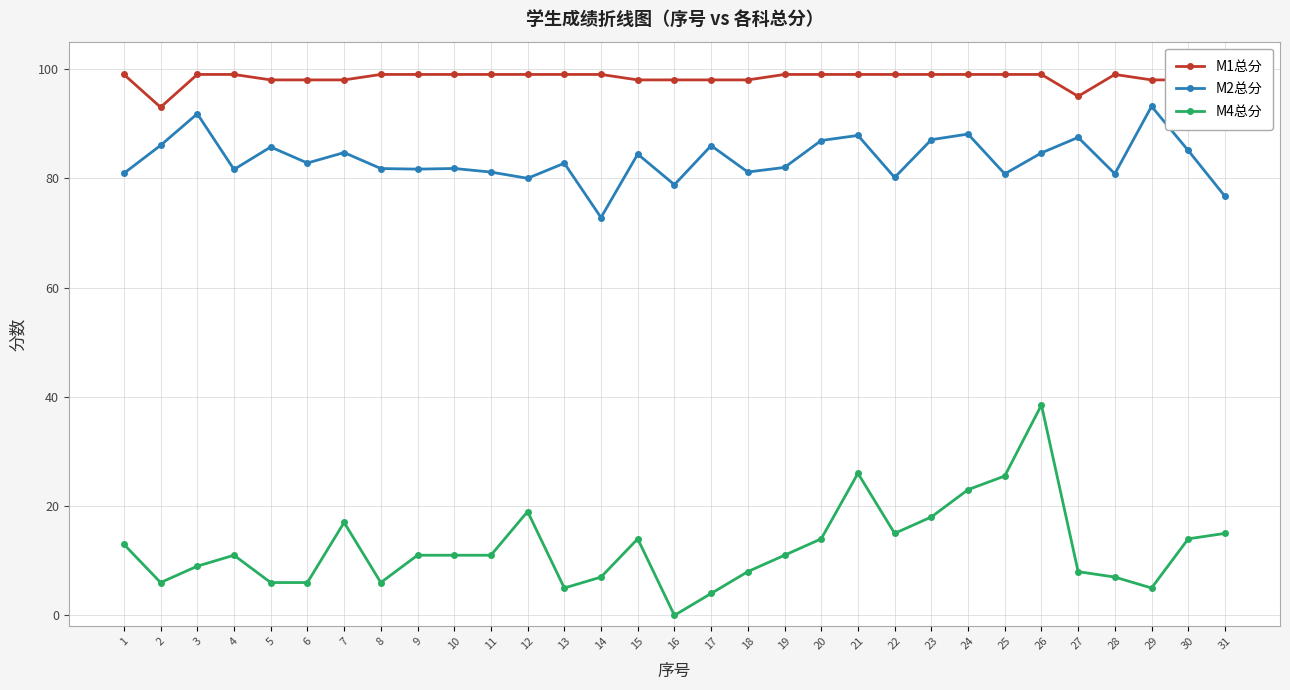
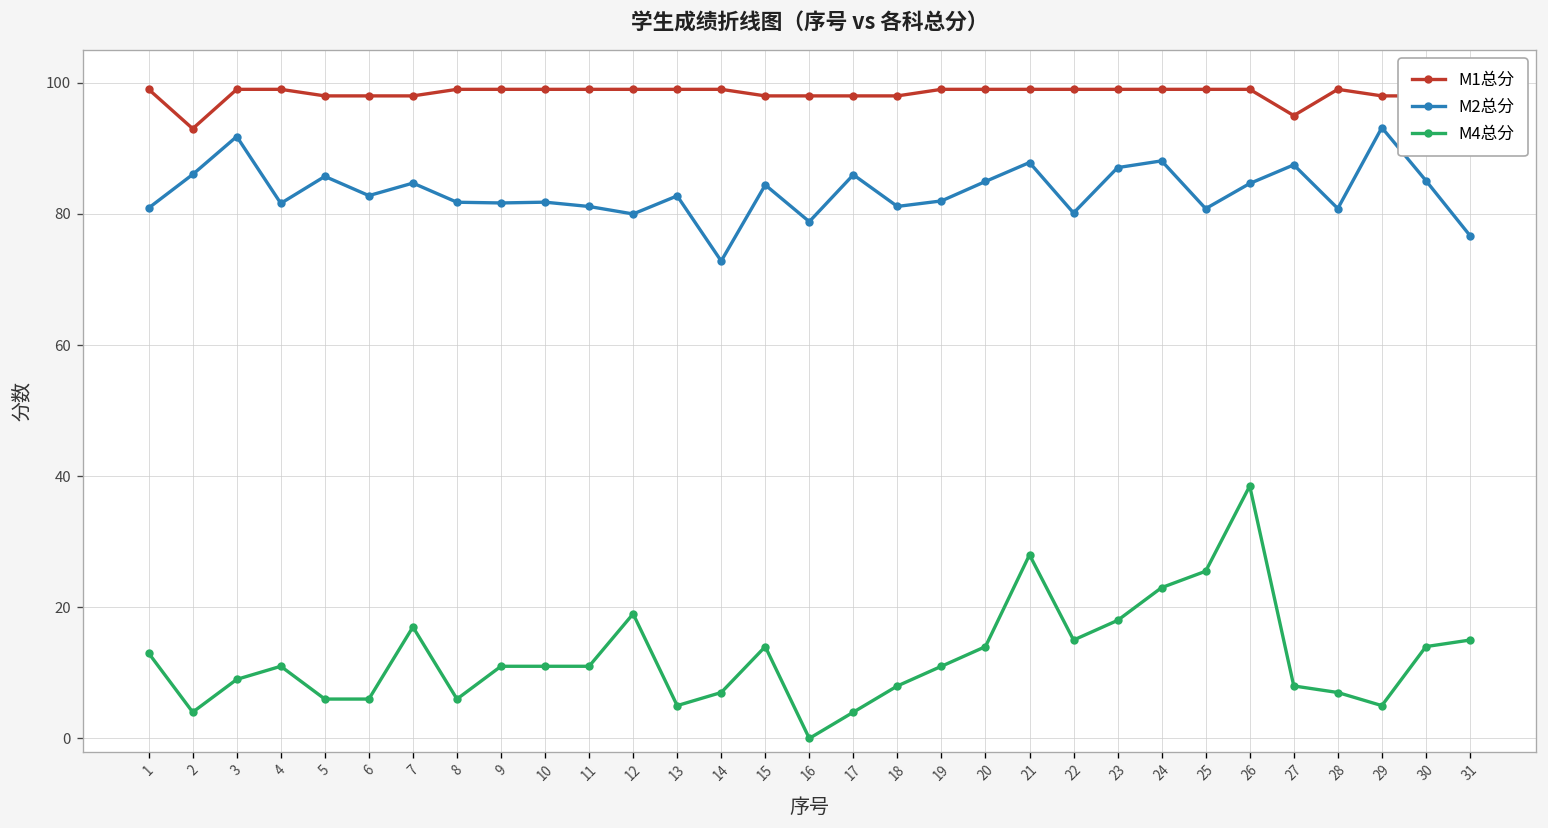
  {
    "M1总分": {
      "1": 99,
      "2": 93,
      "3": 99,
      "4": 99,
      "5": 98,
      "6": 98,
      "7": 98,
      "8": 99,
      "9": 99,
      "10": 99,
      "11": 99,
      "12": 99,
      "13": 99,
      "14": 99,
      "15": 98,
      "16": 98,
      "17": 98,
      "18": 98,
      "19": 99,
      "20": 99,
      "21": 99,
      "22": 99,
      "23": 99,
      "24": 99,
      "25": 99,
      "26": 99,
      "27": 95,
      "28": 99,
      "29": 98
    },
    "M2总分": {
      "1": 81,
      "2": 86,
      "3": 92,
      "4": 82,
      "5": 86,
      "6": 83,
      "7": 85,
      "8": 82,
      "9": 82,
      "10": 82,
      "11": 81,
      "12": 80,
      "13": 83,
      "14": 73,
      "15": 84,
      "16": 79,
      "17": 86,
      "18": 81,
      "19": 82,
-     "20": 87,
+     "20": 85,
      "21": 88,
      "22": 80,
      "23": 87,
      "24": 88,
      "25": 81,
      "26": 85,
      "27": 87,
      "28": 81,
      "29": 93,
      "30": 85,
      "31": 77
    },
    "M4总分": {
      "1": 13,
-     "2": 6,
+     "2": 4,
      "3": 9,
      "4": 11,
      "5": 6,
      "6": 6,
      "7": 17,
      "8": 6,
      "9": 11,
      "10": 11,
      "11": 11,
      "12": 19,
      "13": 5,
      "14": 7,
      "15": 14,
      "16": 0,
      "17": 4,
      "18": 8,
      "19": 11,
      "20": 14,
-     "21": 26,
+     "21": 28,
      "22": 15,
      "23": 18,
      "24": 23,
      "25": 26,
      "26": 39,
      "27": 8,
      "28": 7,
      "29": 5,
      "30": 14,
      "31": 15
    }
  }
